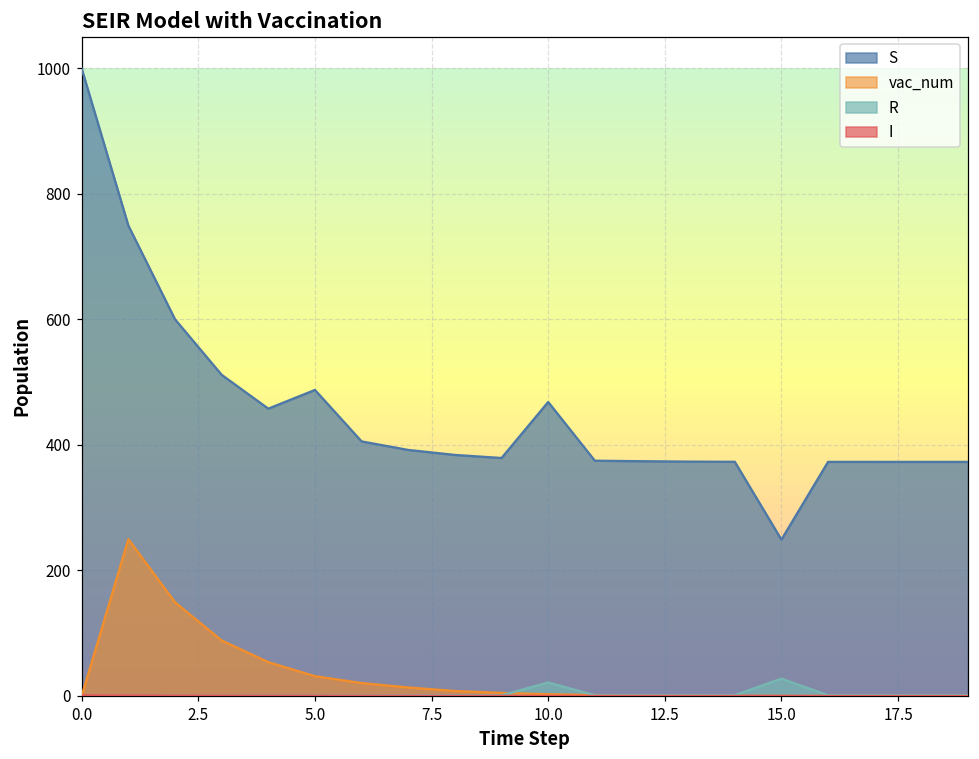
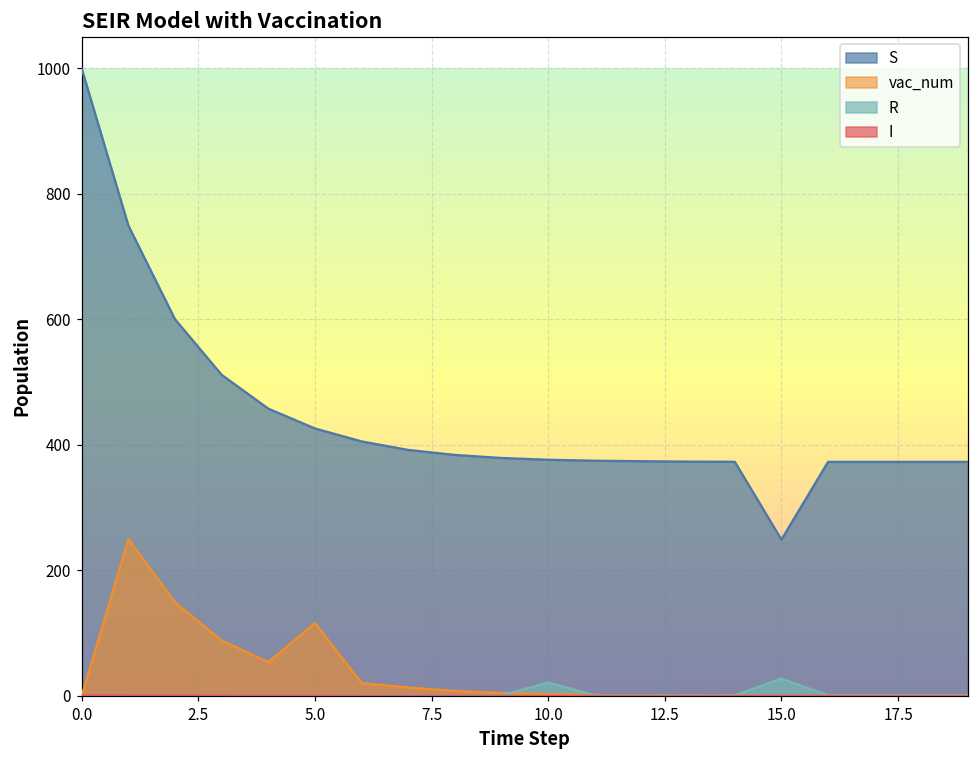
  {
    "S": {
      "0.0": 1000,
-     "5.0": 490,
-     "10.0": 470,
+     "5.0": 430,
+     "10.0": 380,
      "15.0": 250
    },
    "vac_num": {
-     "5.0": 30
+     "5.0": 120
    },
    "R": {
      "10.0": 20,
      "15.0": 30
    }
  }
